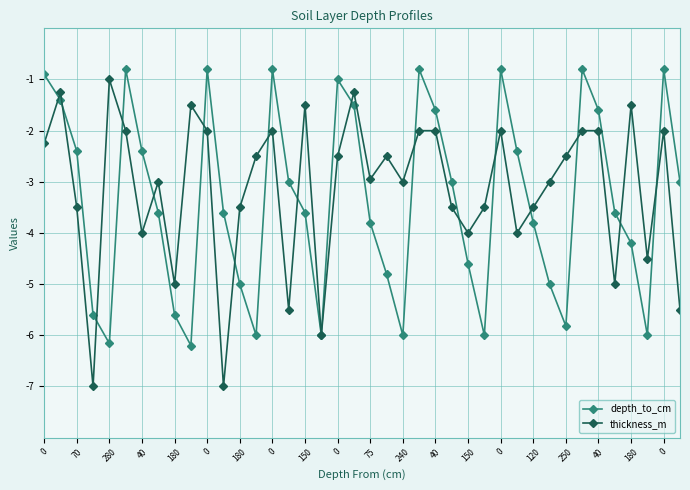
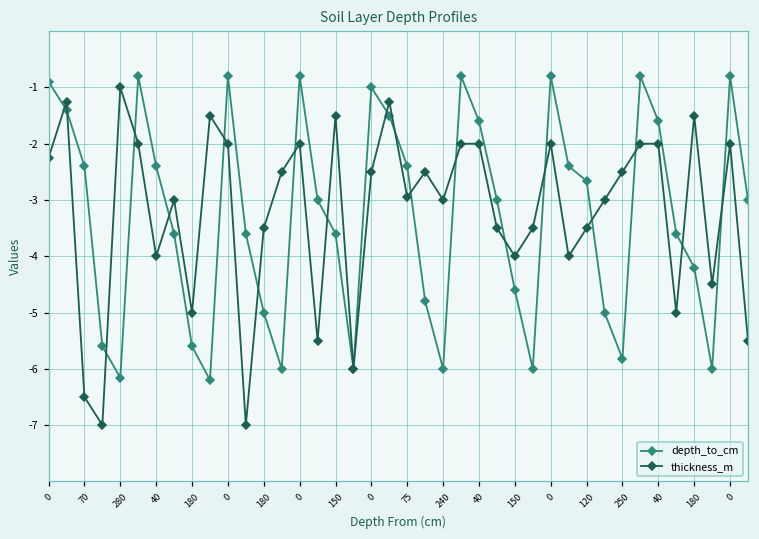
  {
    "depth_to_cm": {
      "70": -2.4,
      "280": -6.2,
-     "75": -3.8,
+     "75": -2.4,
      "240": -6.0,
-     "120": -3.8,
+     "120": -2.7,
      "250": -5.8
    },
    "thickness_m": {
-     "70": -3.5,
+     "70": -6.5,
      "280": -1.0,
      "75": -2.9,
      "240": -3.0,
      "120": -3.5,
      "250": -2.5
    }
  }
